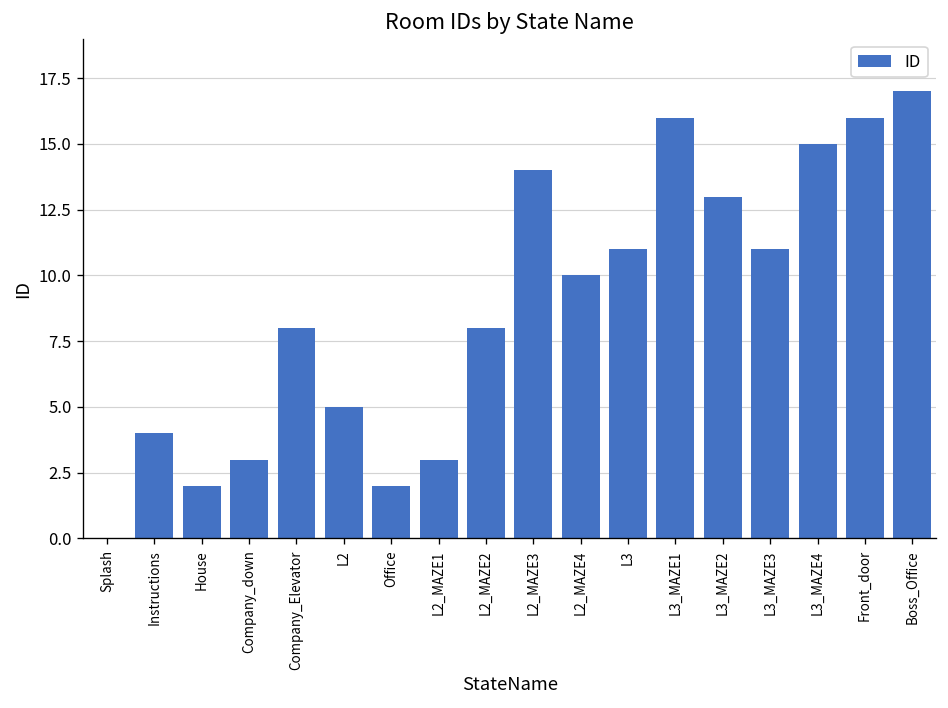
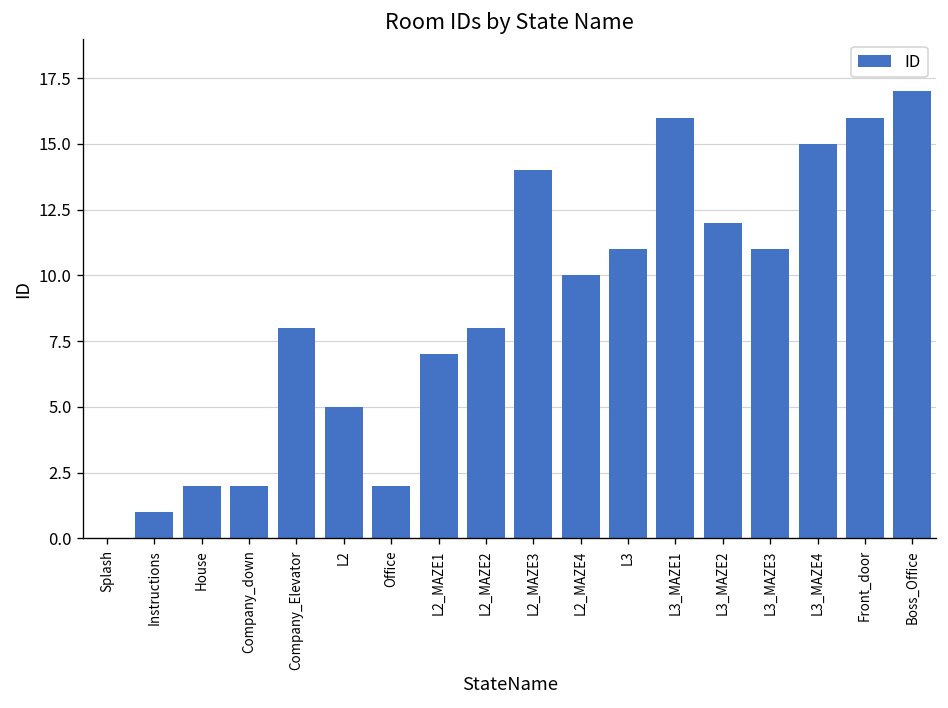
  {
    "Splash": 0,
-   "Instructions": 4,
+   "Instructions": 1,
    "House": 2,
-   "Company_down": 3,
+   "Company_down": 2,
    "Company_Elevator": 8,
    "L2": 5,
    "Office": 2,
-   "L2_MAZE1": 3,
+   "L2_MAZE1": 7,
    "L2_MAZE2": 8,
    "L2_MAZE3": 14,
    "L2_MAZE4": 10,
    "L3": 11,
    "L3_MAZE1": 16,
-   "L3_MAZE2": 13,
+   "L3_MAZE2": 12,
    "L3_MAZE3": 11,
    "L3_MAZE4": 15,
    "Front_door": 16,
    "Boss_Office": 17
  }
